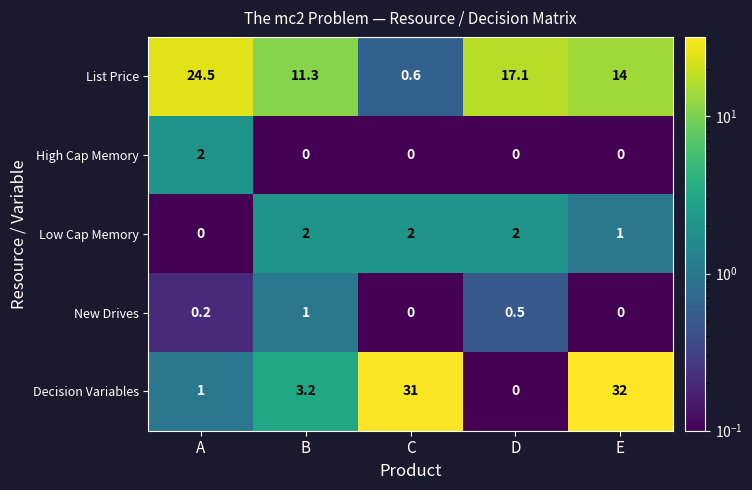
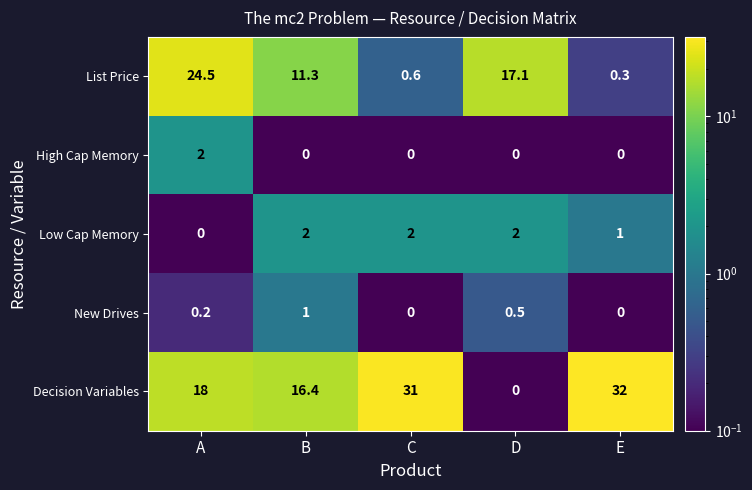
  {
    "List Price": {
      "A": 24.5,
      "B": 11.3,
      "C": 0.6,
      "D": 17.1,
-     "E": 14
+     "E": 0.3
    },
    "High Cap Memory": {
      "A": 2,
      "B": 0,
      "C": 0,
      "D": 0,
      "E": 0
    },
    "Low Cap Memory": {
      "A": 0,
      "B": 2,
      "C": 2,
      "D": 2,
      "E": 1
    },
    "New Drives": {
      "A": 0.2,
      "B": 1,
      "C": 0,
      "D": 0.5,
      "E": 0
    },
    "Decision Variables": {
-     "A": 1,
-     "B": 3.2,
+     "A": 18,
+     "B": 16.4,
      "C": 31,
      "D": 0,
      "E": 32
    }
  }
